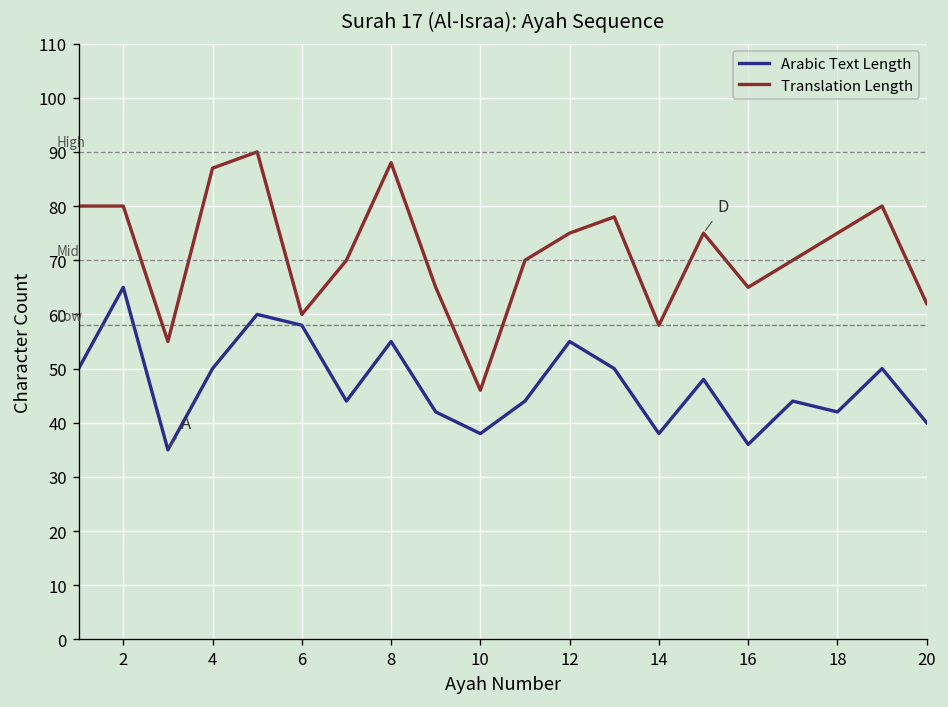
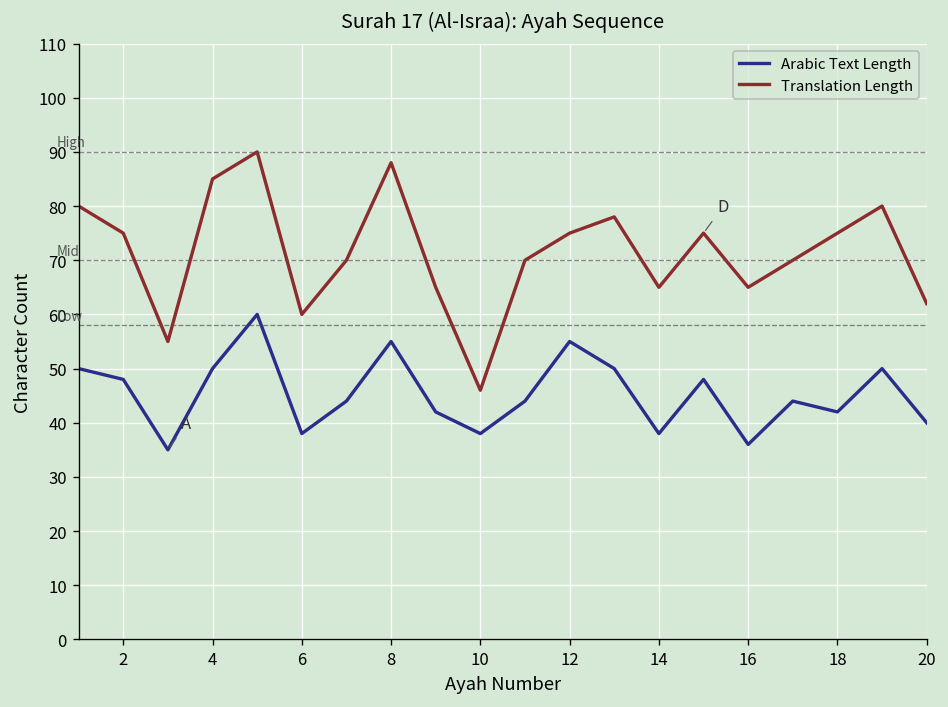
  {
    "Arabic Text Length": {
-     "2": 65,
+     "2": 48,
      "4": 50,
-     "6": 58,
+     "6": 38,
      "8": 55,
      "10": 38,
      "12": 55,
      "14": 38,
      "16": 36,
      "18": 42,
      "20": 40
    },
    "Translation Length": {
-     "2": 80,
-     "4": 87,
+     "2": 75,
+     "4": 85,
      "6": 60,
      "8": 88,
      "10": 46,
      "12": 75,
-     "14": 58,
+     "14": 65,
      "16": 65,
      "18": 75,
      "20": 62
    }
  }
